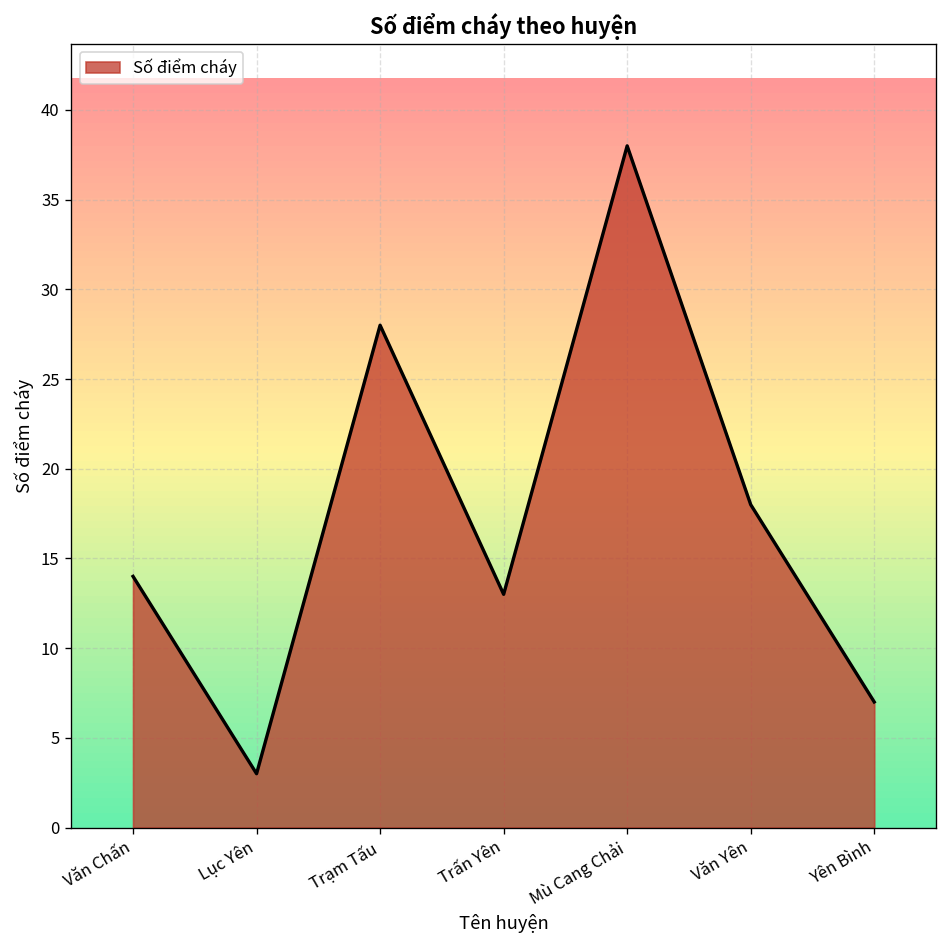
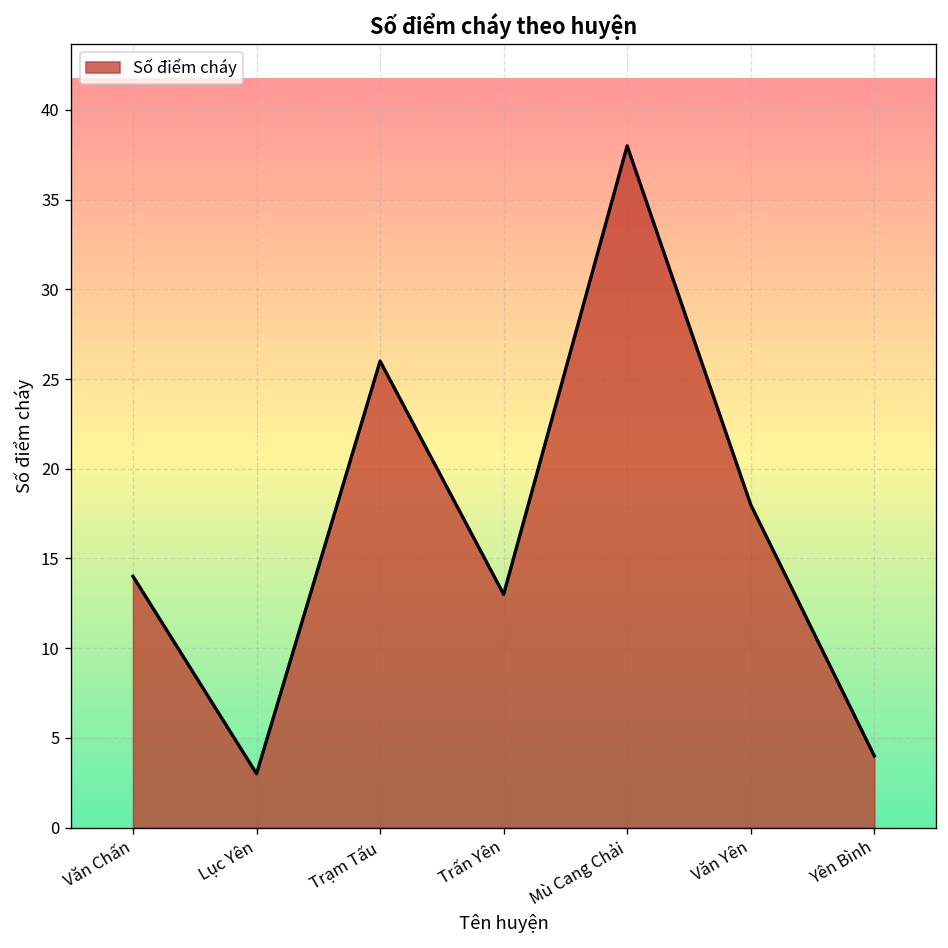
  {
    "Văn Chấn": 14,
    "Lục Yên": 3,
-   "Trạm Tấu": 28,
+   "Trạm Tấu": 26,
    "Trấn Yên": 13,
    "Mù Cang Chải": 38,
    "Văn Yên": 18,
-   "Yên Bình": 7
+   "Yên Bình": 4
  }
